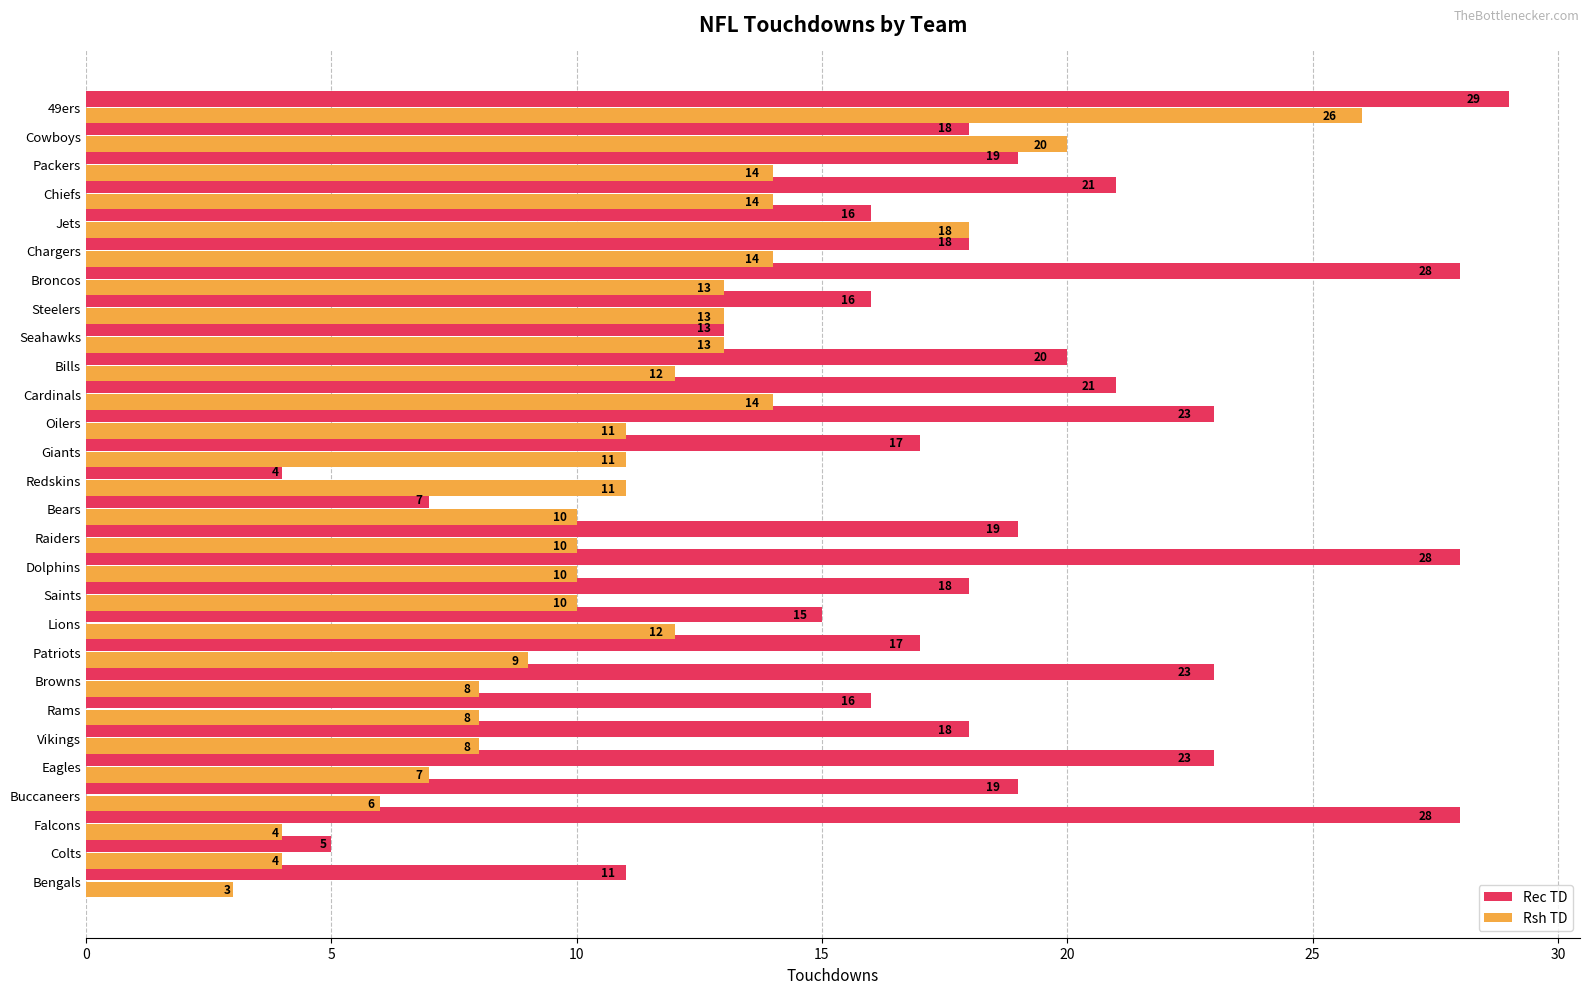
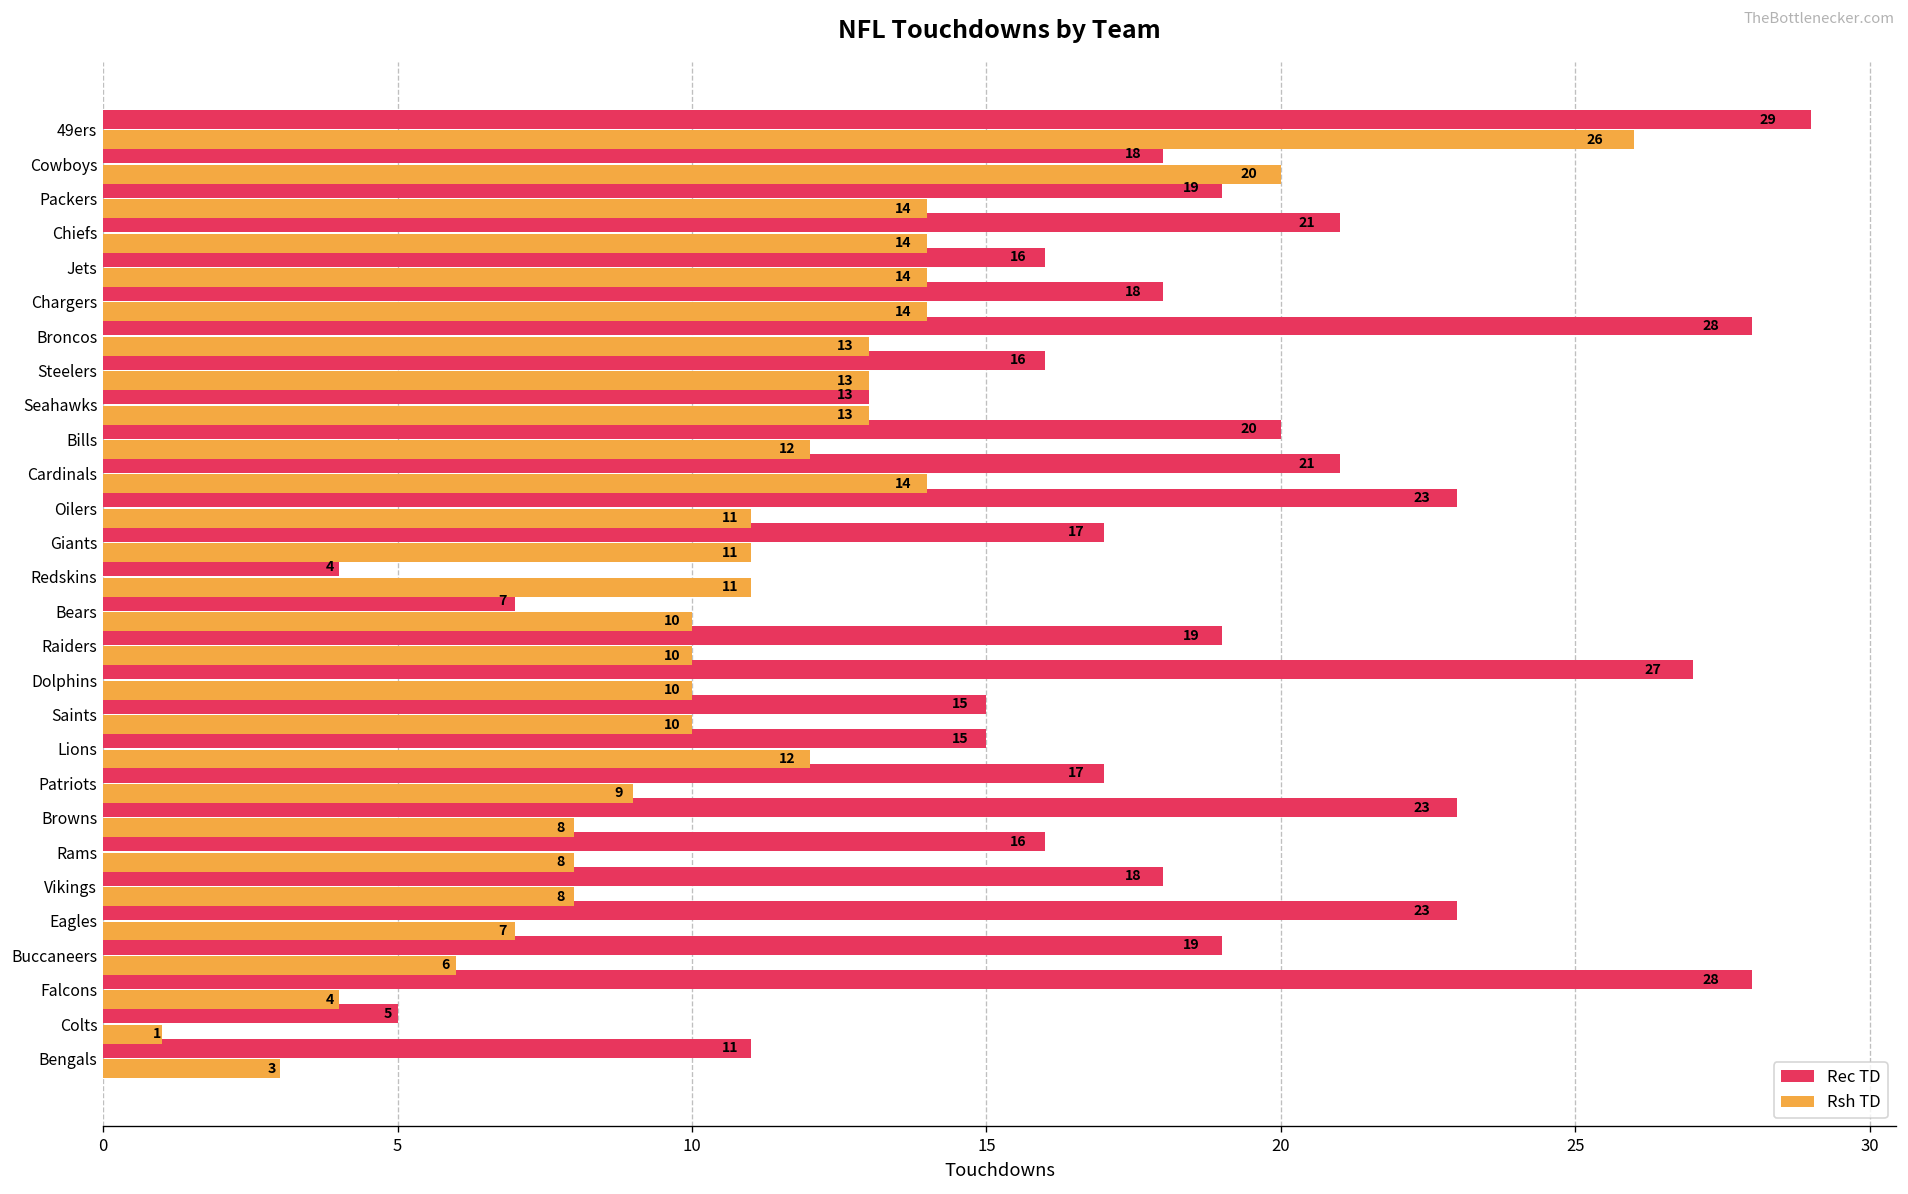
  {
    "Rec TD": {
      "49ers": 29,
      "Cowboys": 18,
      "Packers": 19,
      "Chiefs": 21,
      "Jets": 16,
      "Chargers": 18,
      "Broncos": 28,
      "Steelers": 16,
      "Seahawks": 13,
      "Bills": 20,
      "Cardinals": 21,
      "Oilers": 23,
      "Giants": 17,
      "Redskins": 4,
      "Bears": 7,
      "Raiders": 19,
-     "Dolphins": 28,
-     "Saints": 18,
+     "Dolphins": 27,
+     "Saints": 15,
      "Lions": 15,
      "Patriots": 17,
      "Browns": 23,
      "Rams": 16,
      "Vikings": 18,
      "Eagles": 23,
      "Buccaneers": 19,
      "Falcons": 28,
      "Colts": 5,
      "Bengals": 11
    },
    "Rsh TD": {
      "49ers": 26,
      "Cowboys": 20,
      "Packers": 14,
      "Chiefs": 14,
-     "Jets": 18,
+     "Jets": 14,
      "Chargers": 14,
      "Broncos": 13,
      "Steelers": 13,
      "Seahawks": 13,
      "Bills": 12,
      "Cardinals": 14,
      "Oilers": 11,
      "Giants": 11,
      "Redskins": 11,
      "Bears": 10,
      "Raiders": 10,
      "Dolphins": 10,
      "Saints": 10,
      "Lions": 12,
      "Patriots": 9,
      "Browns": 8,
      "Rams": 8,
      "Vikings": 8,
      "Eagles": 7,
      "Buccaneers": 6,
      "Falcons": 4,
-     "Colts": 4,
+     "Colts": 1,
      "Bengals": 3
    }
  }
